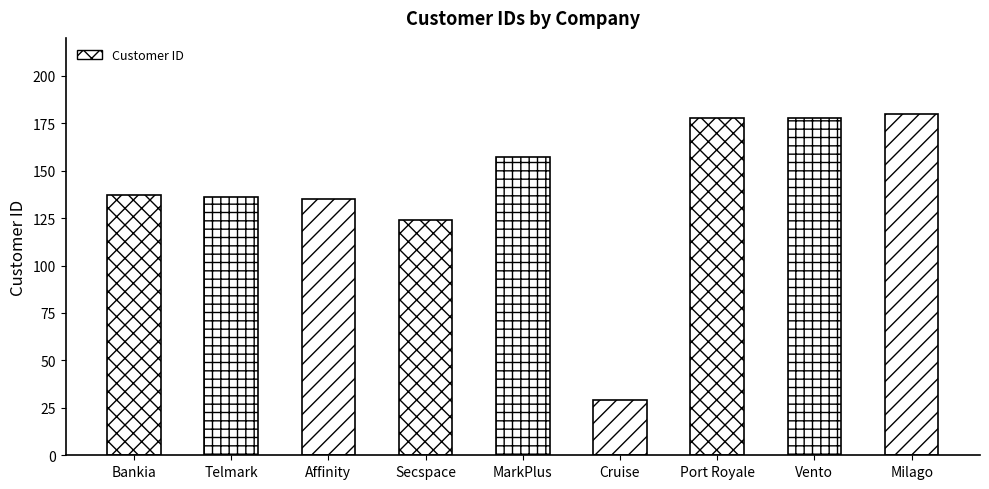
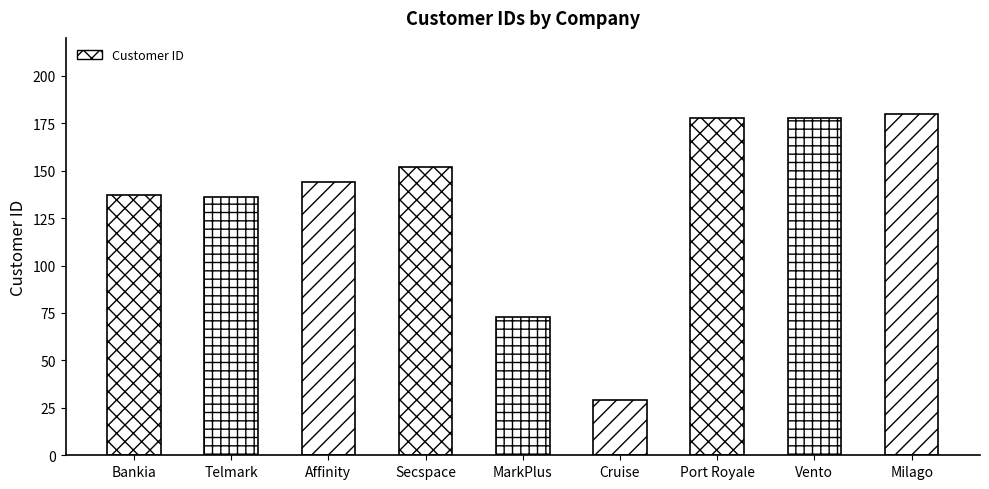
  {
    "Bankia": 137,
    "Telmark": 136,
-   "Affinity": 135,
-   "Secspace": 124,
-   "MarkPlus": 157,
+   "Affinity": 144,
+   "Secspace": 152,
+   "MarkPlus": 73,
    "Cruise": 29,
    "Port Royale": 178,
    "Vento": 178,
    "Milago": 180
  }
